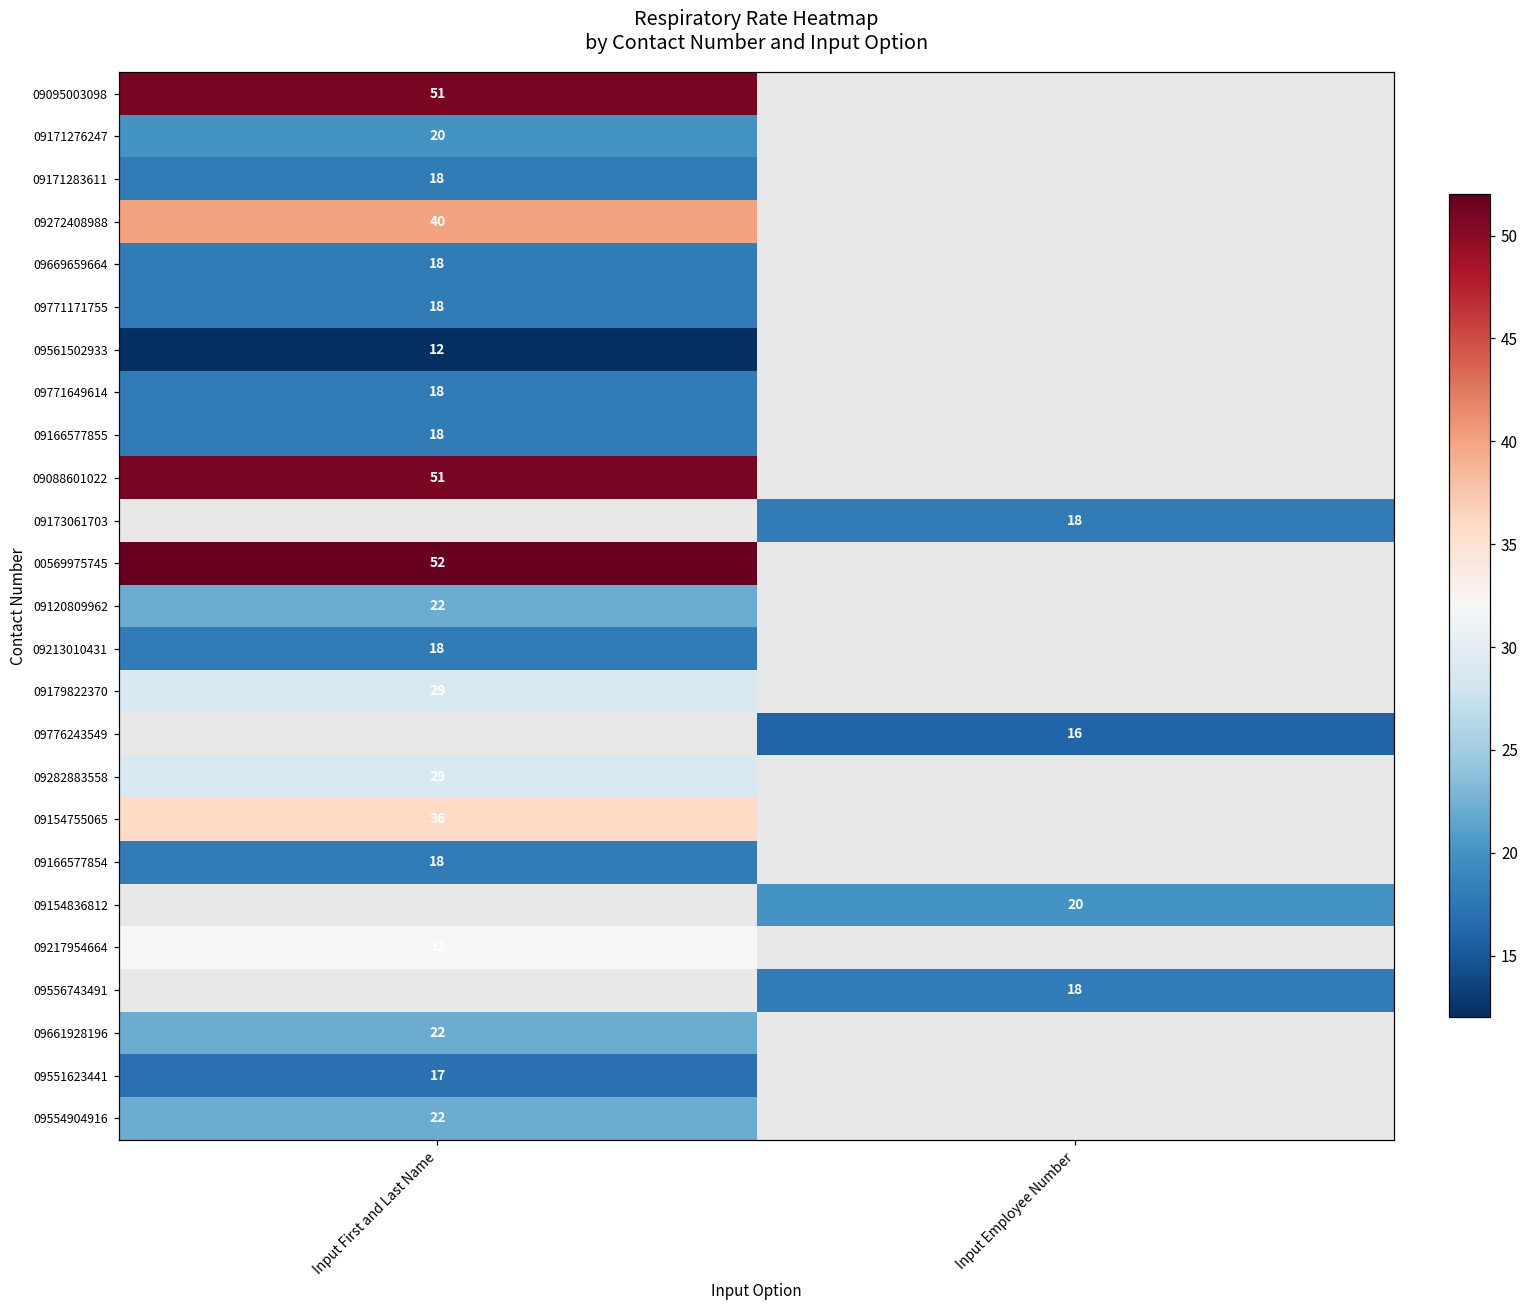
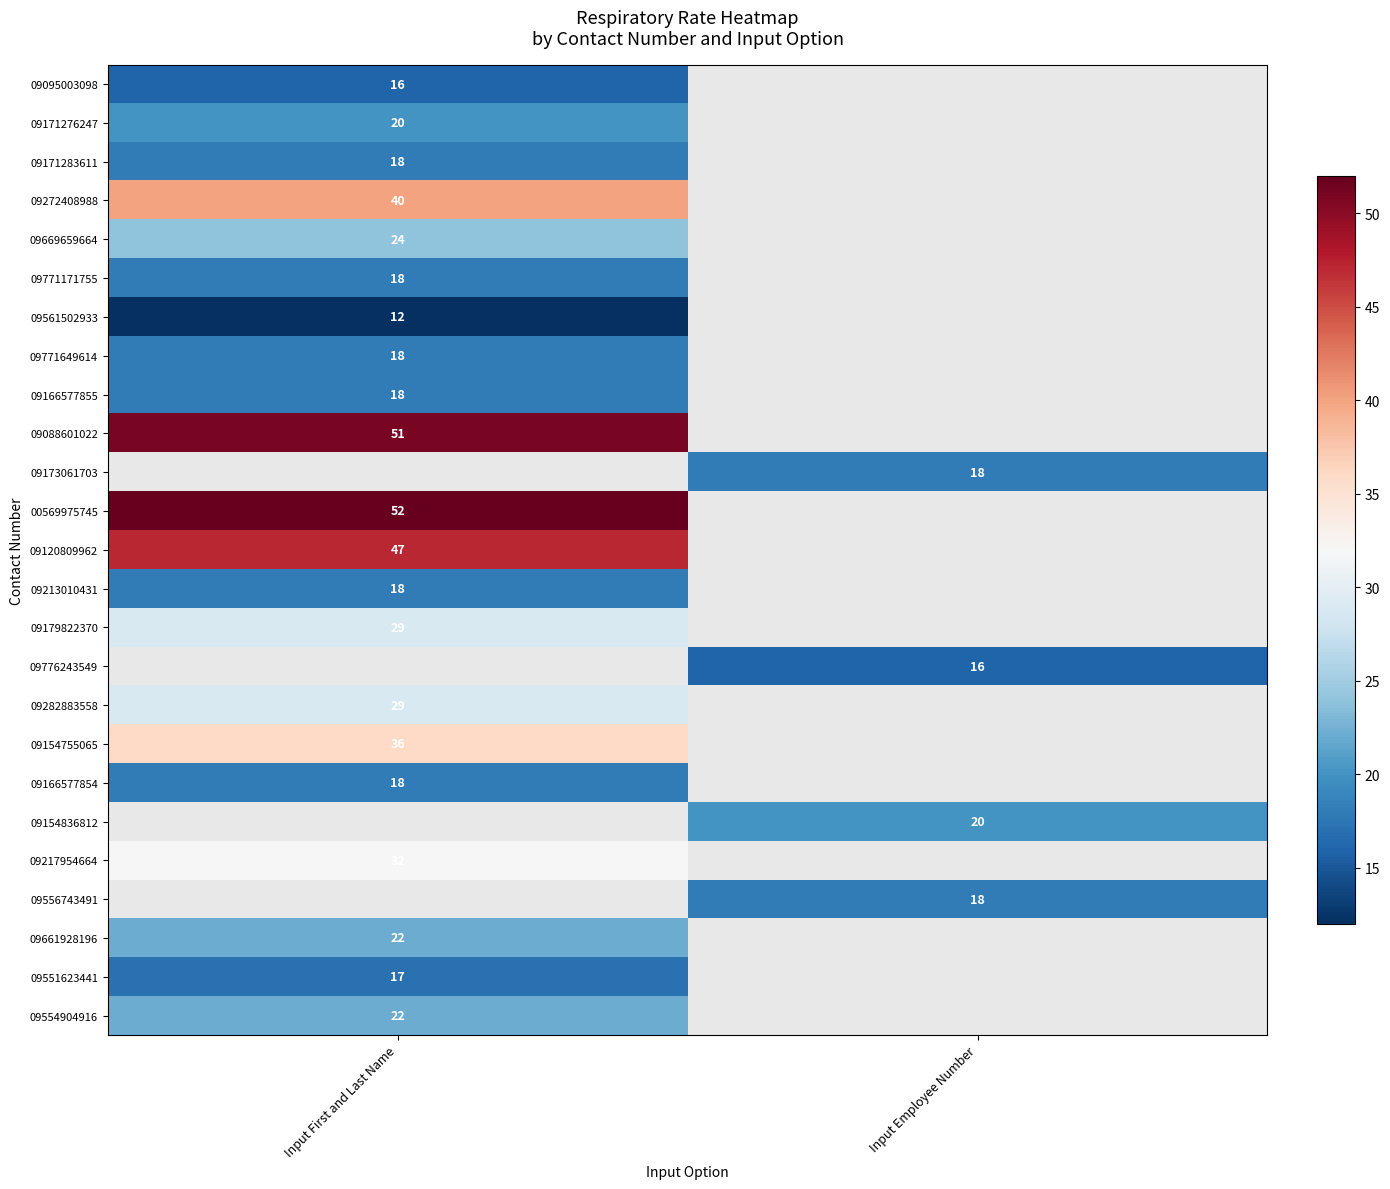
  {
    "09095003098": {
-     "Input First and Last Name": 51
+     "Input First and Last Name": 16
    },
    "09171276247": {
      "Input First and Last Name": 20
    },
    "09171283611": {
      "Input First and Last Name": 18
    },
    "09272408988": {
      "Input First and Last Name": 40
    },
    "09669659664": {
-     "Input First and Last Name": 18
+     "Input First and Last Name": 24
    },
    "09771171755": {
      "Input First and Last Name": 18
    },
    "09561502933": {
      "Input First and Last Name": 12
    },
    "09771649614": {
      "Input First and Last Name": 18
    },
    "09166577855": {
      "Input First and Last Name": 18
    },
    "09088601022": {
      "Input First and Last Name": 51
    },
    "09173061703": {
      "Input Employee Number": 18
    },
    "00569975745": {
      "Input First and Last Name": 52
    },
    "09120809962": {
-     "Input First and Last Name": 22
+     "Input First and Last Name": 47
    },
    "09213010431": {
      "Input First and Last Name": 18
    },
    "09776243549": {
      "Input Employee Number": 16
    },
    "09154755065": {
      "Input First and Last Name": 36
    },
    "09166577854": {
      "Input First and Last Name": 18
    },
    "09154836812": {
      "Input Employee Number": 20
    },
    "09556743491": {
      "Input Employee Number": 18
    },
    "09661928196": {
      "Input First and Last Name": 22
    },
    "09551623441": {
      "Input First and Last Name": 17
    },
    "09554904916": {
      "Input First and Last Name": 22
    }
  }
